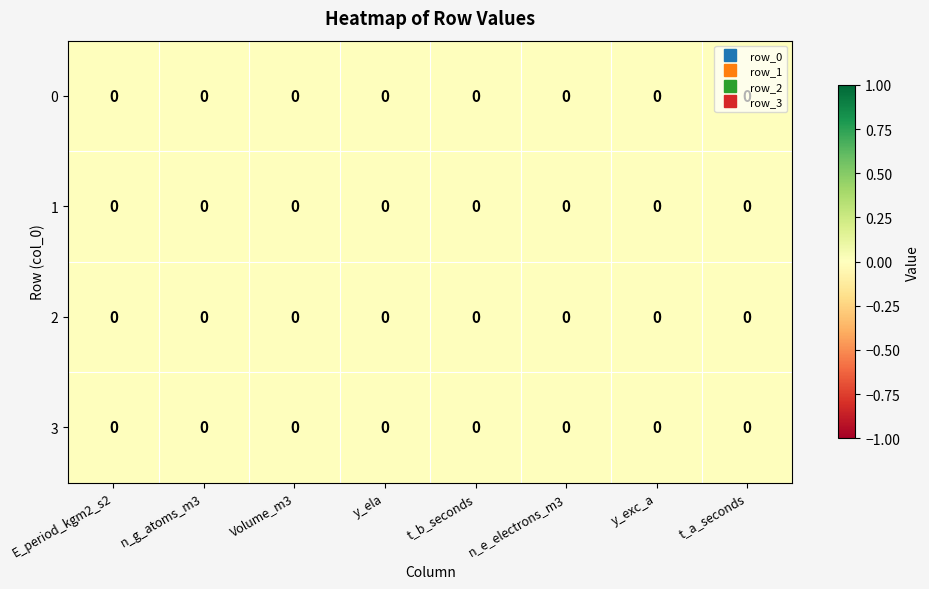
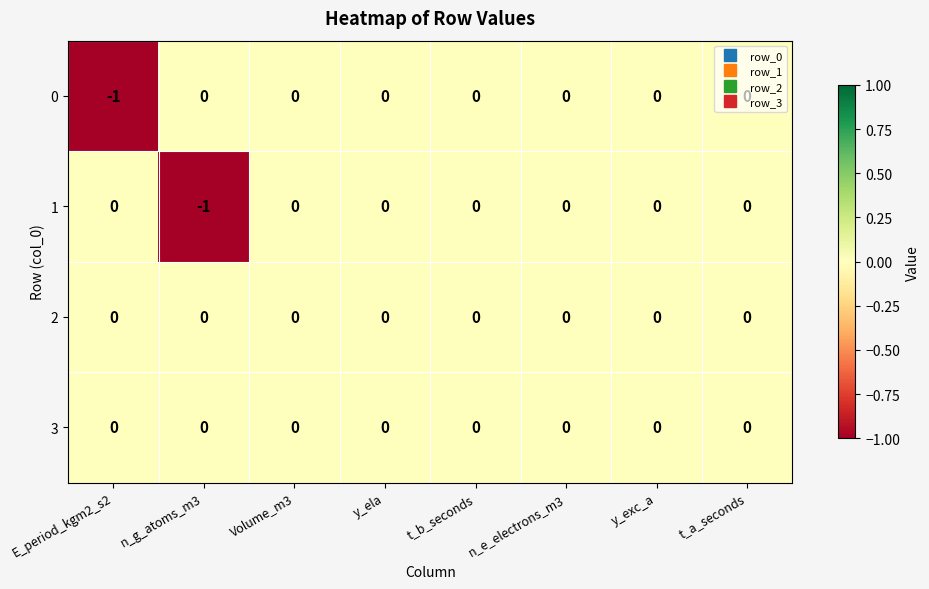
  {
    "0": {
-     "E_period_kgm2_s2": 0,
+     "E_period_kgm2_s2": -1,
      "n_g_atoms_m3": 0,
      "Volume_m3": 0,
      "y_ela": 0,
      "t_b_seconds": 0,
      "n_e_electrons_m3": 0,
      "y_exc_a": 0
    },
    "1": {
      "E_period_kgm2_s2": 0,
-     "n_g_atoms_m3": 0,
+     "n_g_atoms_m3": -1,
      "Volume_m3": 0,
      "y_ela": 0,
      "t_b_seconds": 0,
      "n_e_electrons_m3": 0,
      "y_exc_a": 0,
      "t_a_seconds": 0
    },
    "2": {
      "E_period_kgm2_s2": 0,
      "n_g_atoms_m3": 0,
      "Volume_m3": 0,
      "y_ela": 0,
      "t_b_seconds": 0,
      "n_e_electrons_m3": 0,
      "y_exc_a": 0,
      "t_a_seconds": 0
    },
    "3": {
      "E_period_kgm2_s2": 0,
      "n_g_atoms_m3": 0,
      "Volume_m3": 0,
      "y_ela": 0,
      "t_b_seconds": 0,
      "n_e_electrons_m3": 0,
      "y_exc_a": 0,
      "t_a_seconds": 0
    }
  }
